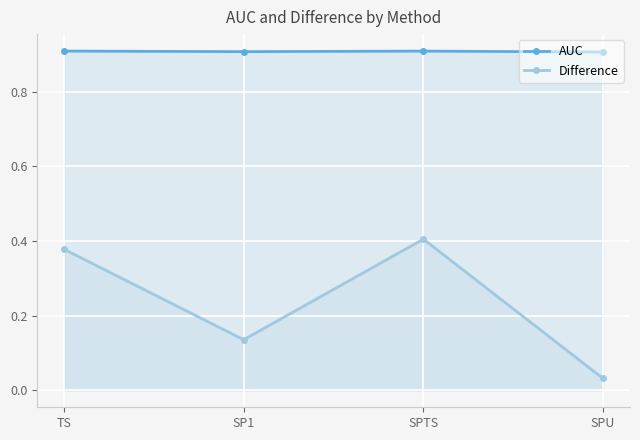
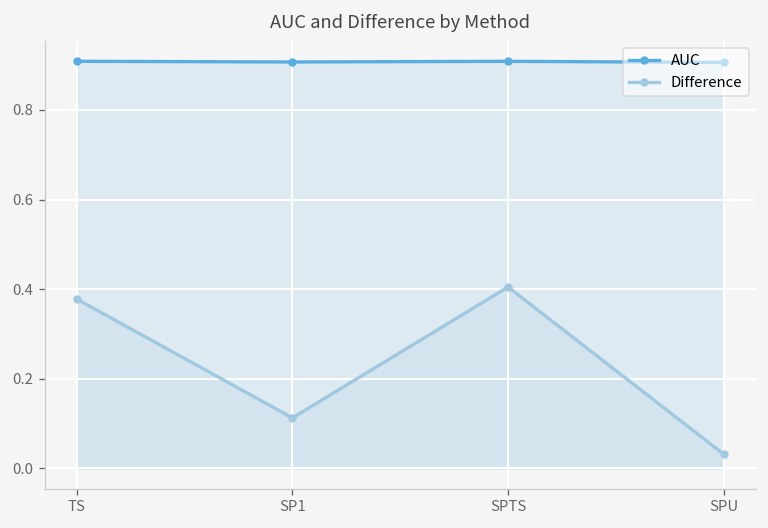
  {
    "AUC": {
      "TS": 0.91,
      "SP1": 0.91,
      "SPTS": 0.91
    },
    "Difference": {
      "TS": 0.38,
-     "SP1": 0.14,
+     "SP1": 0.11,
      "SPTS": 0.40,
      "SPU": 0.03
    }
  }
